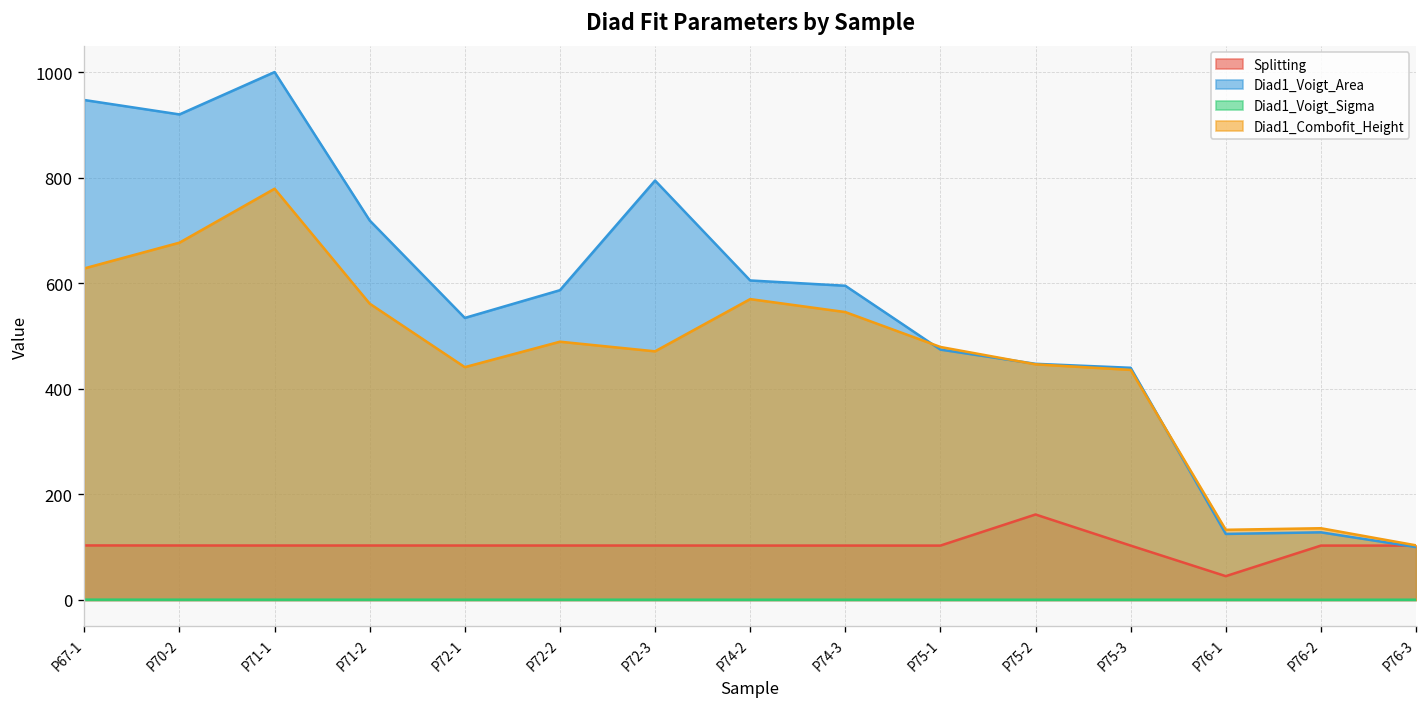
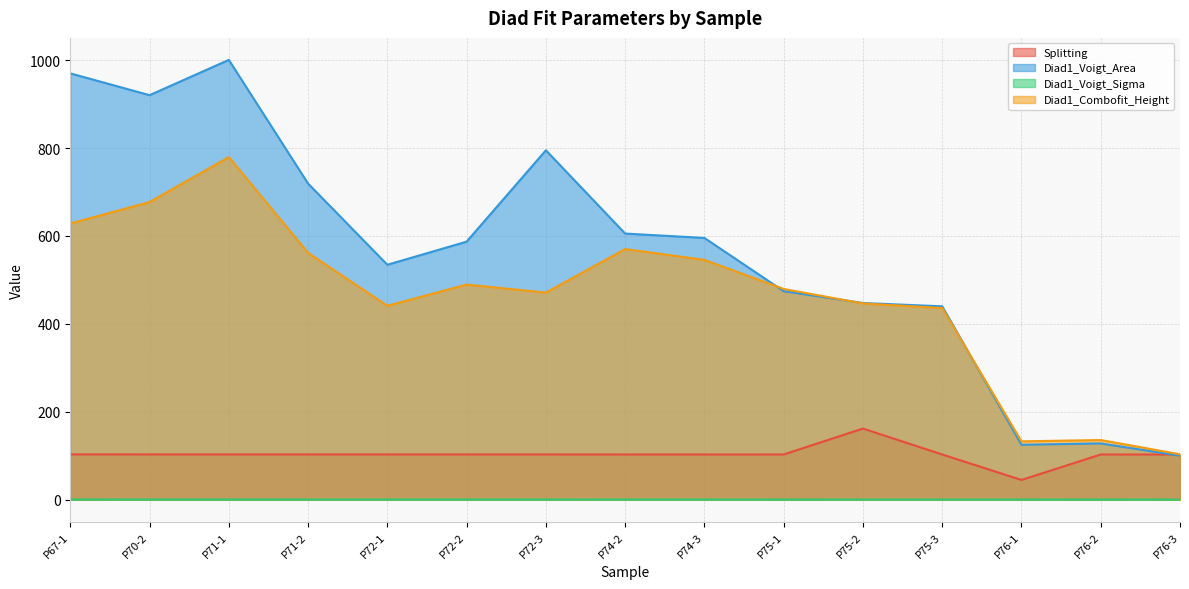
  {
    "Splitting": {
      "P67-1": 100,
      "P70-2": 100,
      "P71-1": 100,
      "P71-2": 100,
      "P72-1": 100,
      "P72-2": 100,
      "P72-3": 100,
      "P74-2": 100,
      "P74-3": 100,
      "P75-1": 100,
      "P75-2": 160,
      "P75-3": 100,
      "P76-1": 50,
      "P76-2": 100
    },
    "Diad1_Voigt_Area": {
-     "P67-1": 950,
+     "P67-1": 970,
      "P70-2": 920,
      "P71-1": 1000,
      "P71-2": 720,
      "P72-1": 530,
      "P72-2": 590,
      "P72-3": 790,
      "P74-2": 610,
      "P74-3": 600,
      "P76-1": 130,
      "P76-2": 130
    },
    "Diad1_Voigt_Sigma": {
      "P67-1": 0,
      "P70-2": 0,
      "P71-1": 0,
      "P71-2": 0,
      "P72-1": 0,
      "P72-2": 0,
      "P72-3": 0,
      "P74-2": 0,
      "P74-3": 0,
      "P75-1": 0,
      "P75-2": 0,
      "P75-3": 0,
      "P76-1": 0,
      "P76-2": 0,
      "P76-3": 0
    },
    "Diad1_Combofit_Height": {
      "P67-1": 630,
      "P70-2": 680,
      "P71-1": 780,
      "P71-2": 560,
      "P72-1": 440,
      "P72-2": 490,
      "P72-3": 470,
      "P74-2": 570,
      "P74-3": 550,
      "P76-1": 130,
      "P76-2": 140
    }
  }
